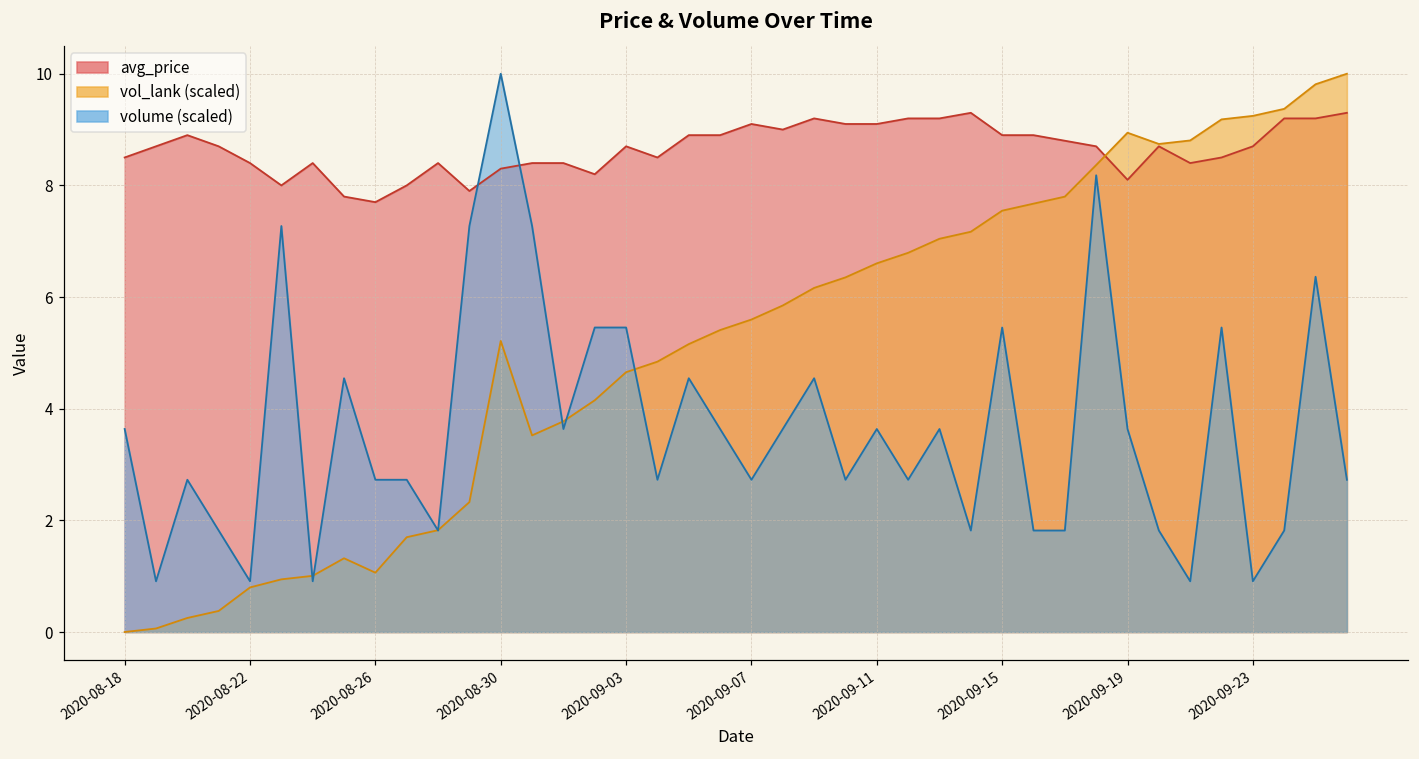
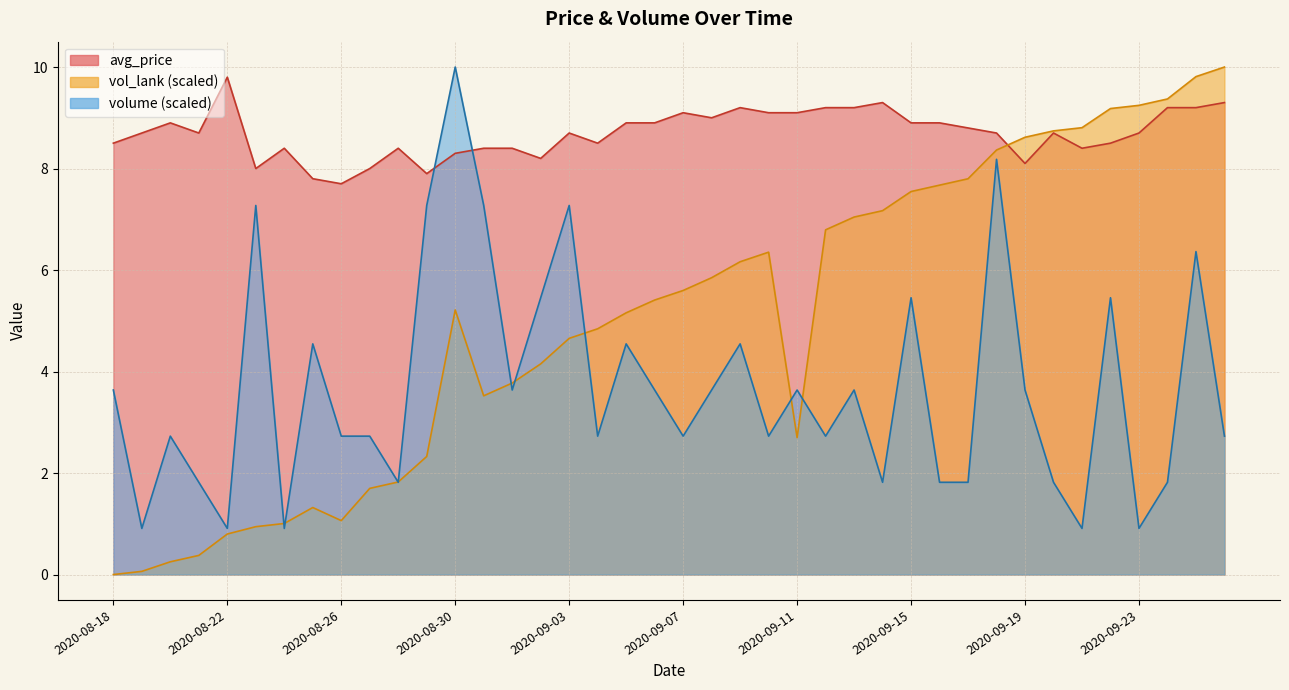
  {
    "avg_price": {
      "2020-08-18": 8.5,
-     "2020-08-22": 8.4,
+     "2020-08-22": 9.8,
      "2020-08-26": 7.7,
      "2020-08-30": 8.3,
      "2020-09-03": 8.7,
      "2020-09-07": 9.1,
      "2020-09-11": 9.1,
      "2020-09-15": 8.9,
      "2020-09-19": 8.1,
      "2020-09-23": 8.7
    },
    "vol_lank (scaled)": {
      "2020-08-18": 0.0,
      "2020-08-22": 0.8,
      "2020-08-26": 1.1,
      "2020-08-30": 5.2,
      "2020-09-03": 4.7,
      "2020-09-07": 5.6,
-     "2020-09-11": 6.6,
+     "2020-09-11": 2.7,
      "2020-09-15": 7.5,
-     "2020-09-19": 8.9,
+     "2020-09-19": 8.6,
      "2020-09-23": 9.2
    },
    "volume (scaled)": {
      "2020-08-18": 3.6,
      "2020-08-22": 0.9,
      "2020-08-26": 2.7,
      "2020-08-30": 10.0,
-     "2020-09-03": 5.5,
+     "2020-09-03": 7.3,
      "2020-09-07": 2.7,
      "2020-09-11": 3.6,
      "2020-09-15": 5.5,
      "2020-09-19": 3.6,
      "2020-09-23": 0.9
    }
  }
